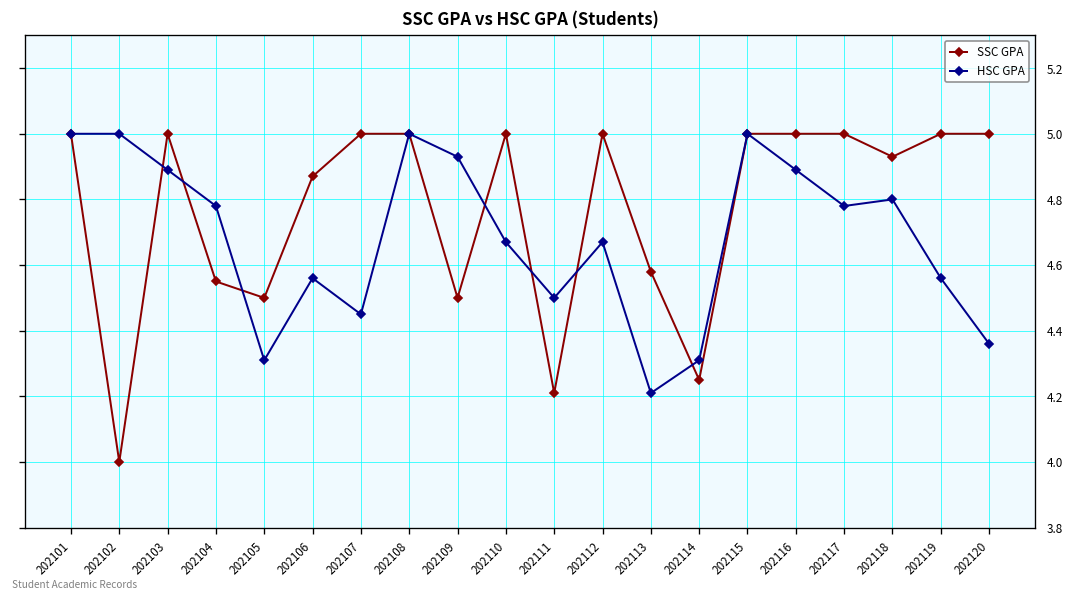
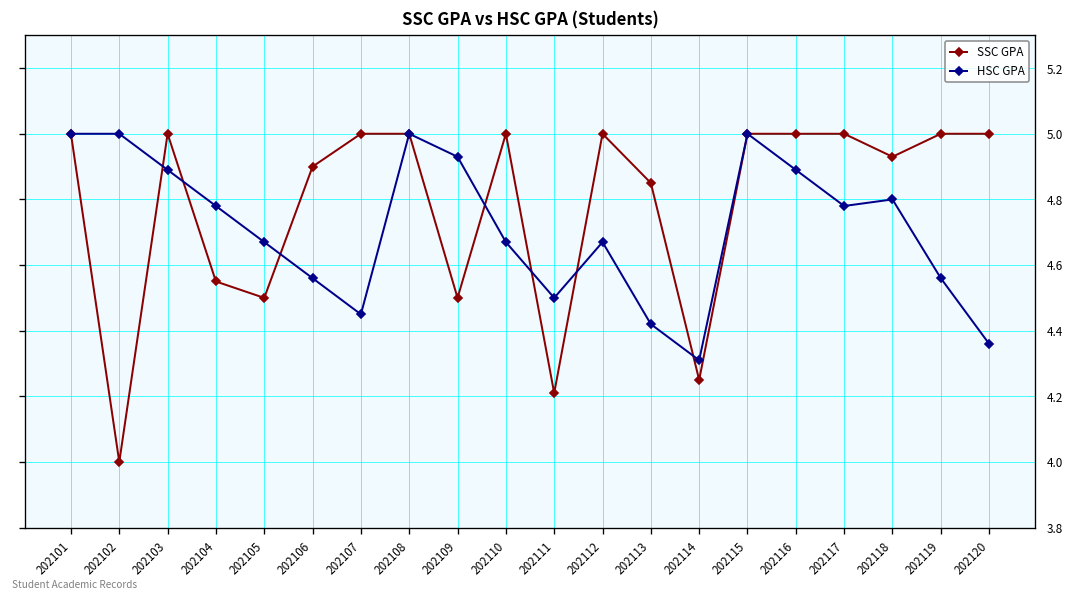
  {
    "SSC GPA": {
      "202102": 4.00,
      "202103": 5.00,
      "202104": 4.55,
      "202105": 4.50,
-     "202106": 4.87,
+     "202106": 4.90,
      "202107": 5.00,
      "202109": 4.50,
      "202110": 5.00,
      "202111": 4.21,
      "202112": 5.00,
-     "202113": 4.58,
+     "202113": 4.85,
      "202114": 4.25,
      "202116": 5.00,
      "202117": 5.00,
      "202118": 4.93,
      "202119": 5.00,
      "202120": 5.00
    },
    "HSC GPA": {
      "202102": 5.00,
      "202103": 4.89,
      "202104": 4.78,
-     "202105": 4.31,
+     "202105": 4.67,
      "202106": 4.56,
      "202107": 4.45,
      "202109": 4.93,
      "202110": 4.67,
      "202111": 4.50,
      "202112": 4.67,
-     "202113": 4.21,
+     "202113": 4.42,
      "202114": 4.31,
      "202116": 4.89,
      "202117": 4.78,
      "202118": 4.80,
      "202119": 4.56,
      "202120": 4.36
    }
  }
